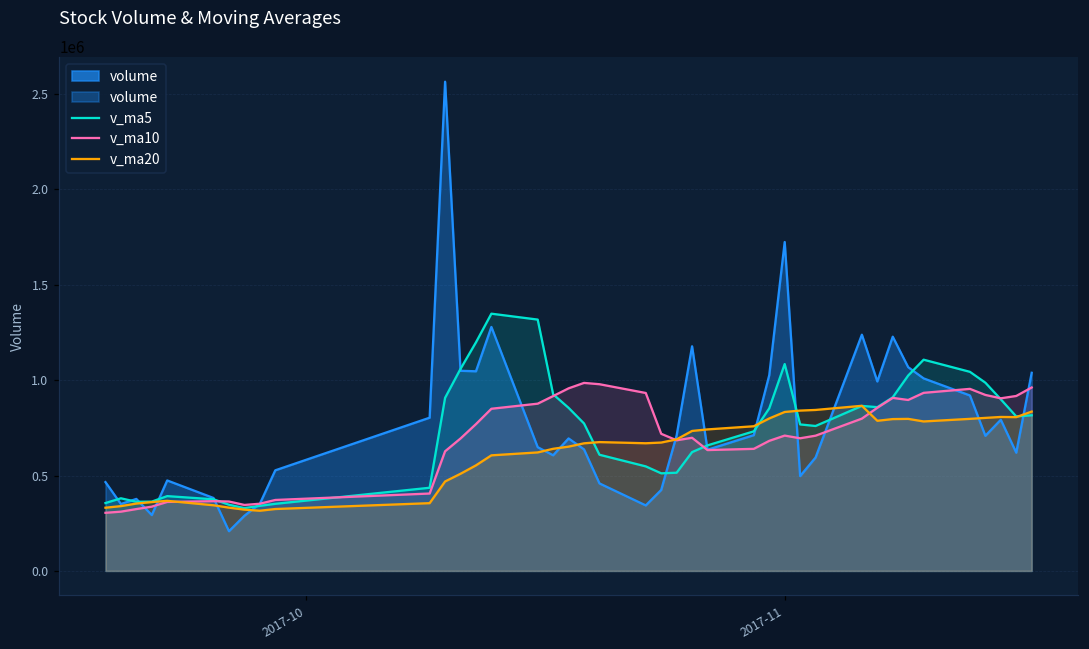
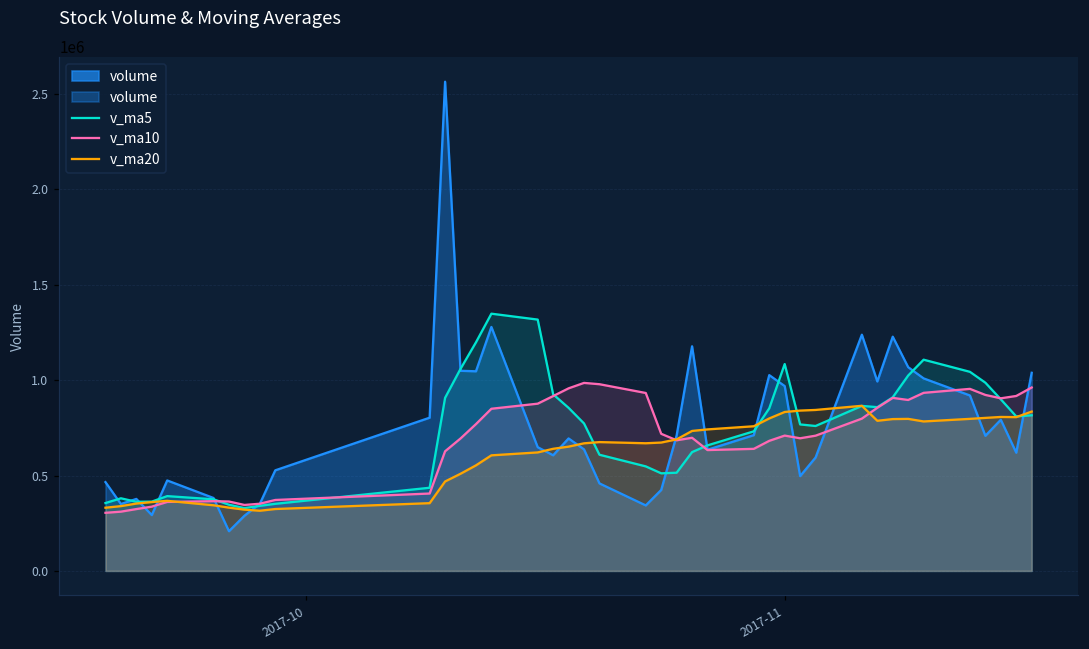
  {
    "volume": {
-     "2017-11": 1720000
+     "2017-11": 970000
    },
    "v_ma5": {
      "2017-11": 1080000
    },
    "v_ma10": {
      "2017-11": 710000
    },
    "v_ma20": {
      "2017-11": 830000
    }
  }
